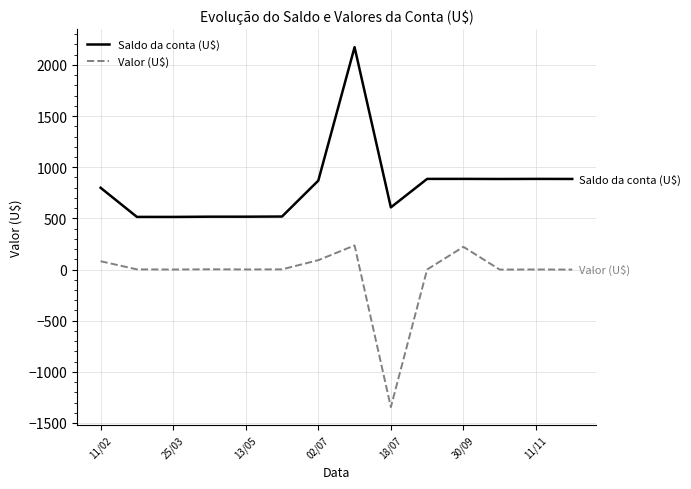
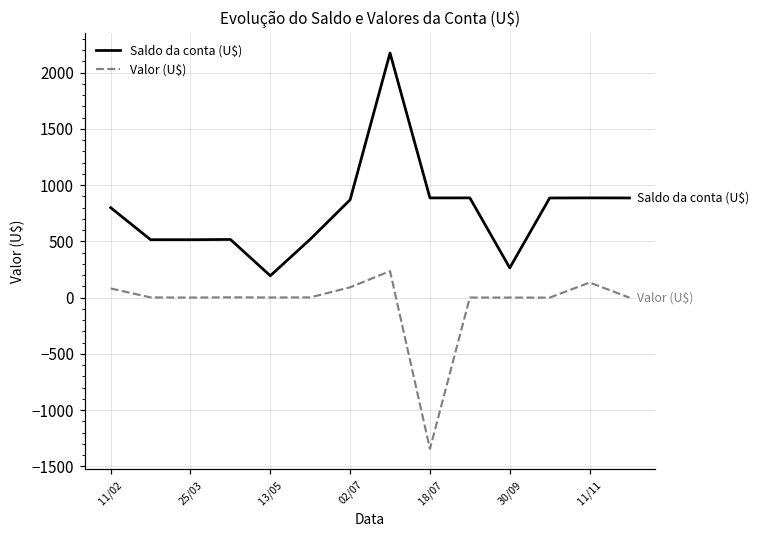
  {
    "Saldo da conta (U$)": {
      "11/02": 800,
      "25/03": 510,
-     "13/05": 520,
+     "13/05": 190,
      "02/07": 870,
-     "18/07": 610,
-     "30/09": 890,
+     "18/07": 890,
+     "30/09": 260,
      "11/11": 890
    },
    "Valor (U$)": {
      "11/02": 80,
      "25/03": 0,
      "13/05": 0,
      "02/07": 90,
      "18/07": -1340,
-     "30/09": 220,
-     "11/11": 0
+     "30/09": 0,
+     "11/11": 130
    }
  }
